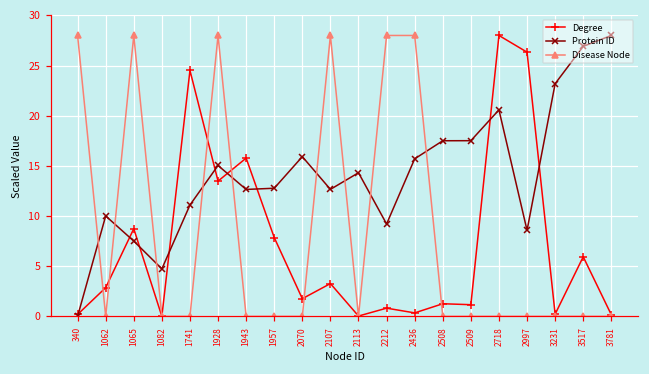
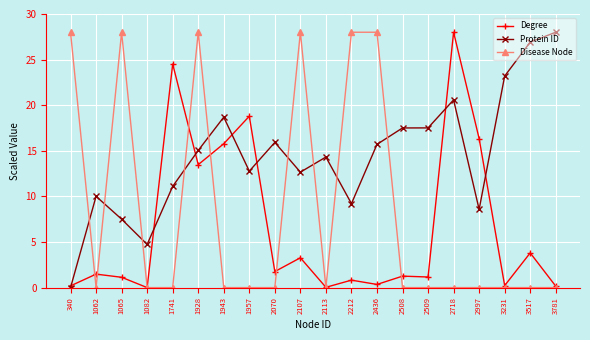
  {
    "Degree": {
-     "1062": 3,
-     "1065": 9,
+     "1062": 1,
+     "1065": 1,
      "1741": 25,
      "1928": 13,
      "1943": 16,
-     "1957": 8,
+     "1957": 19,
      "2070": 2,
      "2107": 3,
      "2212": 1,
      "2436": 0,
      "2508": 1,
      "2509": 1,
      "2718": 28,
-     "2997": 26,
-     "3517": 6
+     "2997": 16,
+     "3517": 4
    },
    "Protein ID": {
      "1062": 10,
      "1065": 8,
      "1082": 5,
      "1741": 11,
      "1928": 15,
-     "1943": 13,
+     "1943": 19,
      "1957": 13,
      "2070": 16,
      "2107": 13,
      "2113": 14,
      "2212": 9,
      "2436": 16,
      "2508": 18,
      "2509": 18,
      "2718": 21,
      "2997": 9,
      "3231": 23
    },
    "Disease Node": {
      "340": 28,
      "1062": 0,
      "1065": 28,
      "1741": 0,
      "1928": 28,
      "1943": 0,
      "1957": 0,
      "2070": 0,
      "2107": 28,
      "2212": 28,
      "2436": 28,
      "2508": 0,
      "2509": 0,
      "2718": 0,
      "2997": 0,
      "3517": 0
    }
  }
